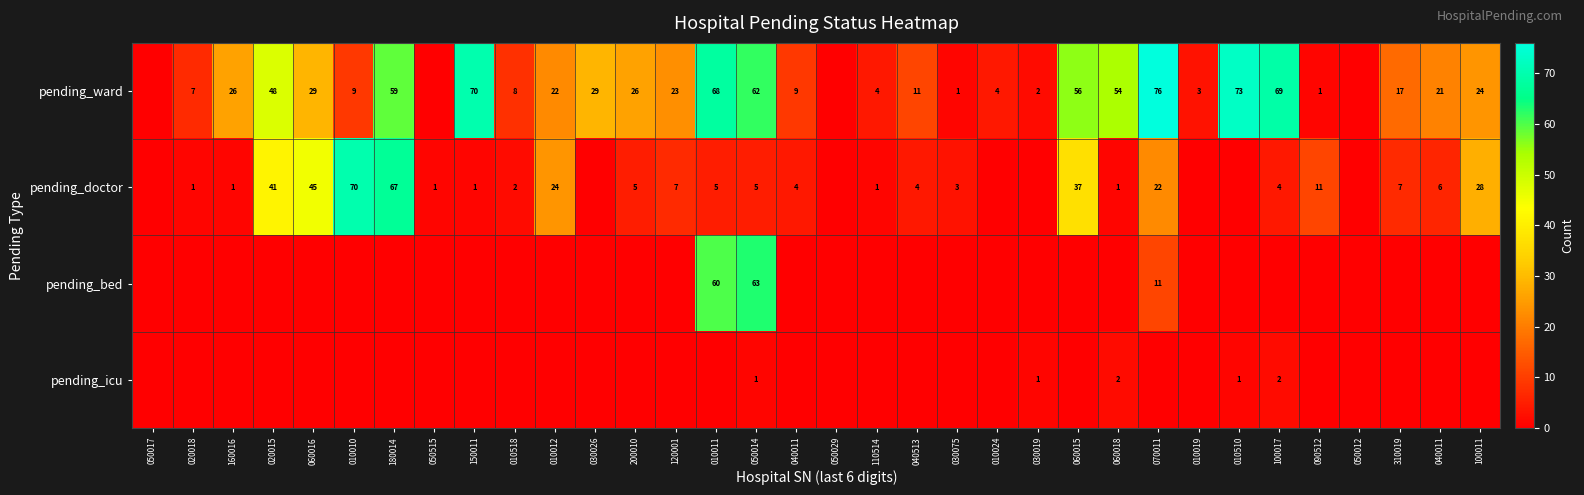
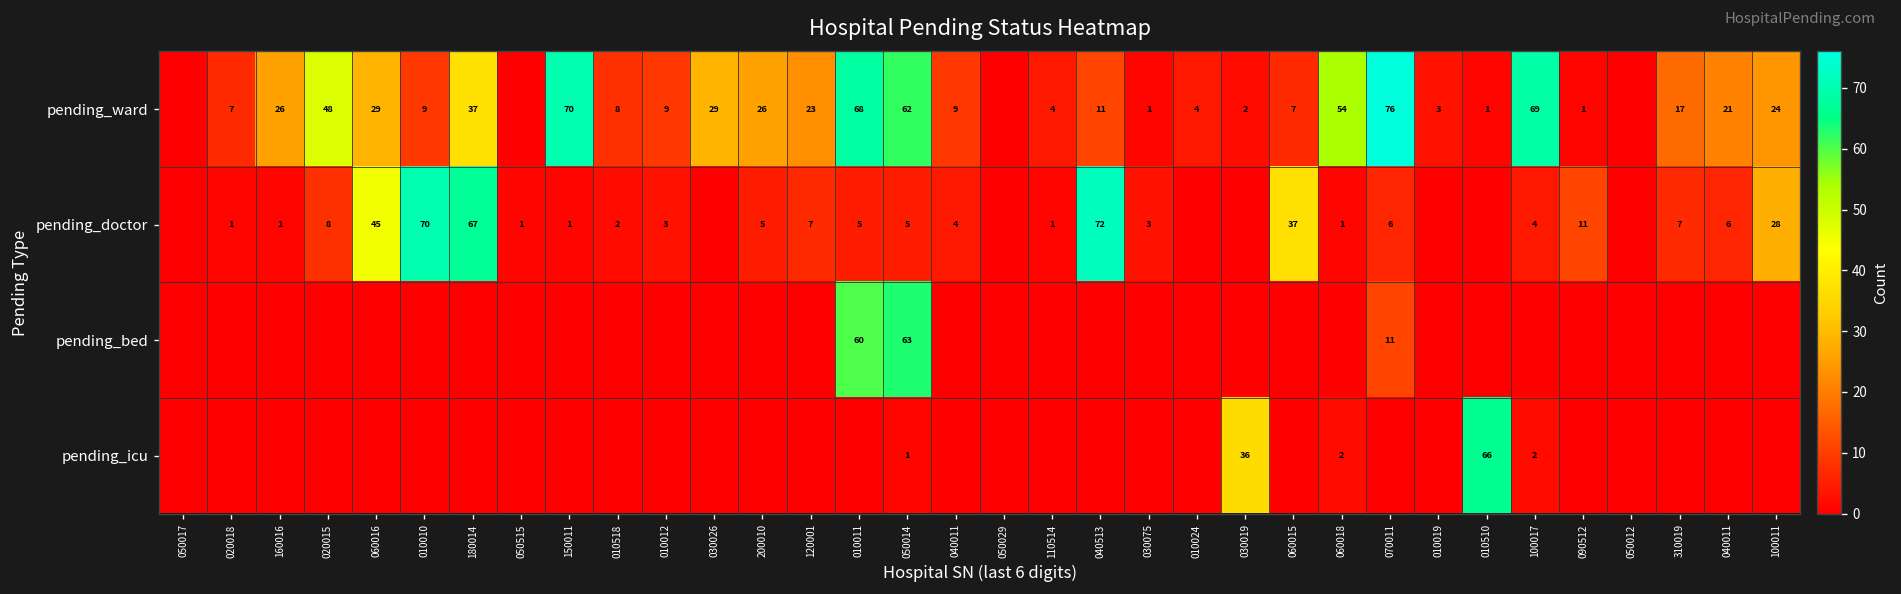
  {
    "pending_ward": {
      "020018": 7,
      "160016": 26,
      "020015": 48,
      "060016": 29,
      "010010": 9,
-     "180014": 59,
+     "180014": 37,
      "150011": 70,
      "010518": 8,
-     "010012": 22,
+     "010012": 9,
      "030026": 29,
      "200010": 26,
      "120001": 23,
      "010011": 68,
      "050014": 62,
      "110514": 4,
      "040513": 11,
      "030075": 1,
      "010024": 4,
      "030019": 2,
-     "060015": 56,
+     "060015": 7,
      "060018": 54,
      "070011": 76,
      "010019": 3,
-     "010510": 73,
+     "010510": 1,
      "100017": 69,
      "090512": 1,
      "310019": 17,
      "100011": 24
    },
    "pending_doctor": {
      "020018": 1,
      "160016": 1,
-     "020015": 41,
+     "020015": 8,
      "060016": 45,
      "010010": 70,
      "180014": 67,
      "050515": 1,
      "150011": 1,
      "010518": 2,
-     "010012": 24,
+     "010012": 3,
      "200010": 5,
      "120001": 7,
      "010011": 5,
      "050014": 5,
      "110514": 1,
-     "040513": 4,
+     "040513": 72,
      "030075": 3,
      "060015": 37,
      "060018": 1,
-     "070011": 22,
+     "070011": 6,
      "100017": 4,
      "090512": 11,
      "310019": 7,
      "100011": 28
    },
    "pending_bed": {
      "010011": 60,
      "050014": 63,
      "070011": 11
    },
    "pending_icu": {
      "050014": 1,
-     "030019": 1,
+     "030019": 36,
      "060018": 2,
-     "010510": 1,
+     "010510": 66,
      "100017": 2
    }
  }
